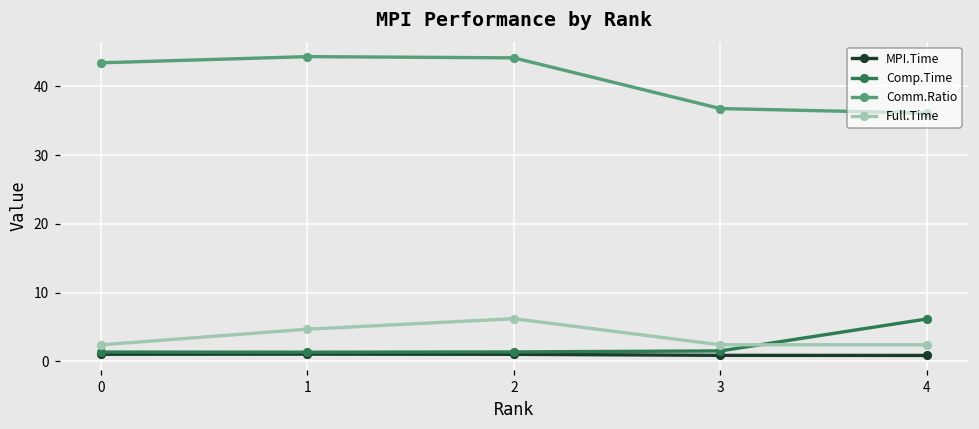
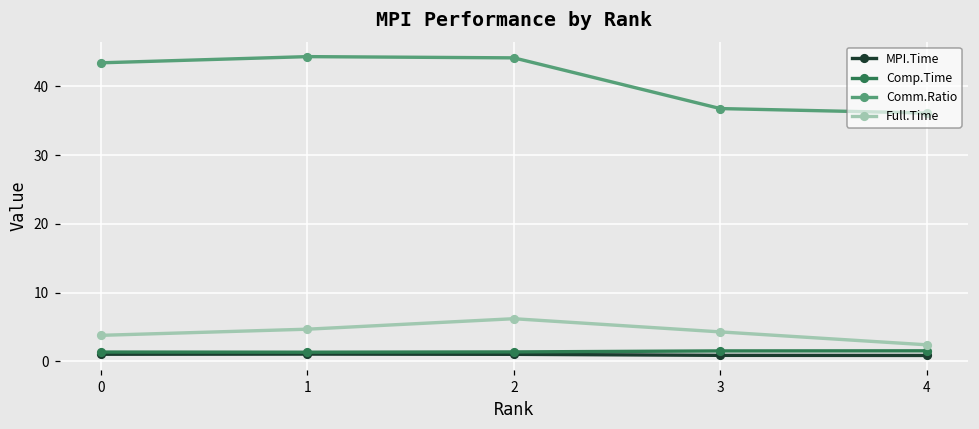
  {
    "MPI.Time": {
      "3": 1,
      "4": 1
    },
    "Comp.Time": {
      "3": 2,
-     "4": 6
+     "4": 2
    },
    "Comm.Ratio": {
      "0": 43,
      "1": 44,
      "2": 44,
      "3": 37
    },
    "Full.Time": {
-     "0": 2,
+     "0": 4,
      "1": 5,
      "2": 6,
-     "3": 2,
+     "3": 4,
      "4": 2
    }
  }
